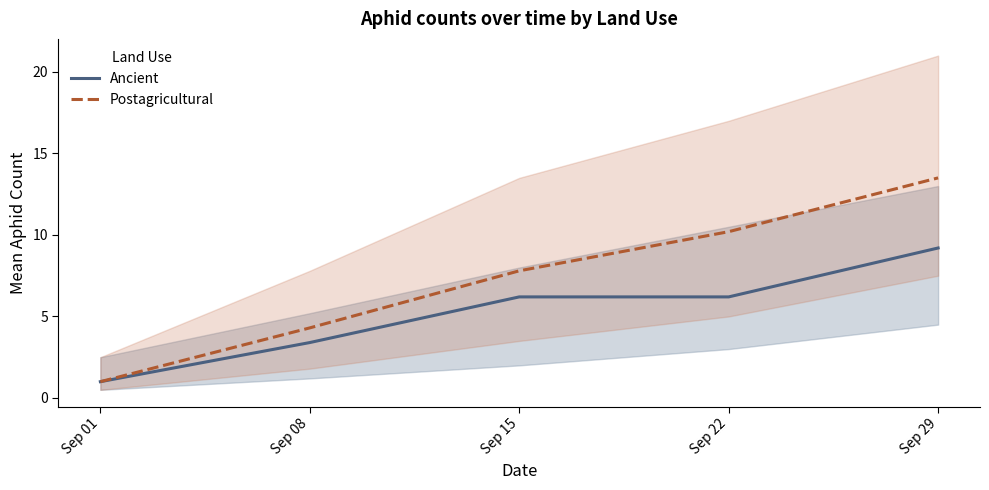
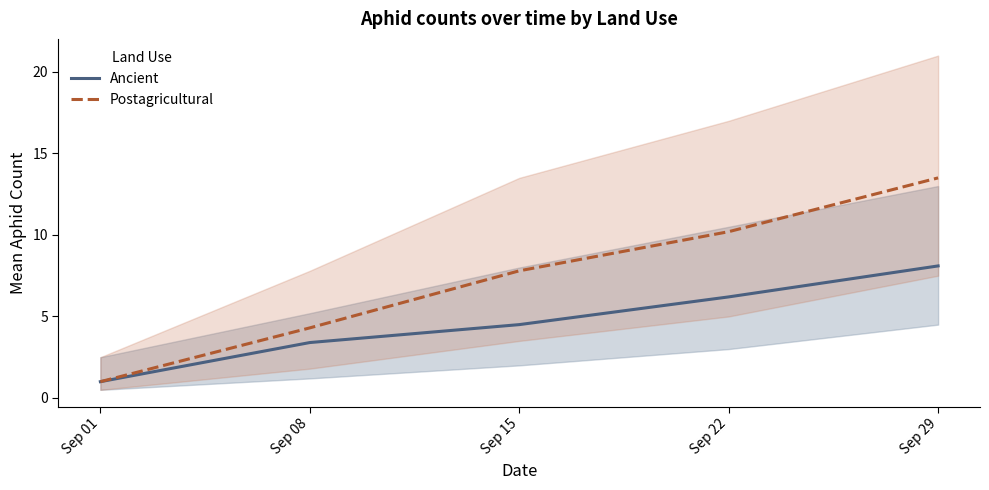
  {
    "Ancient": {
      "Sep 08": 3.4,
-     "Sep 15": 6.2,
+     "Sep 15": 4.5,
      "Sep 22": 6.2,
-     "Sep 29": 9.2
+     "Sep 29": 8.1
    }
  }
